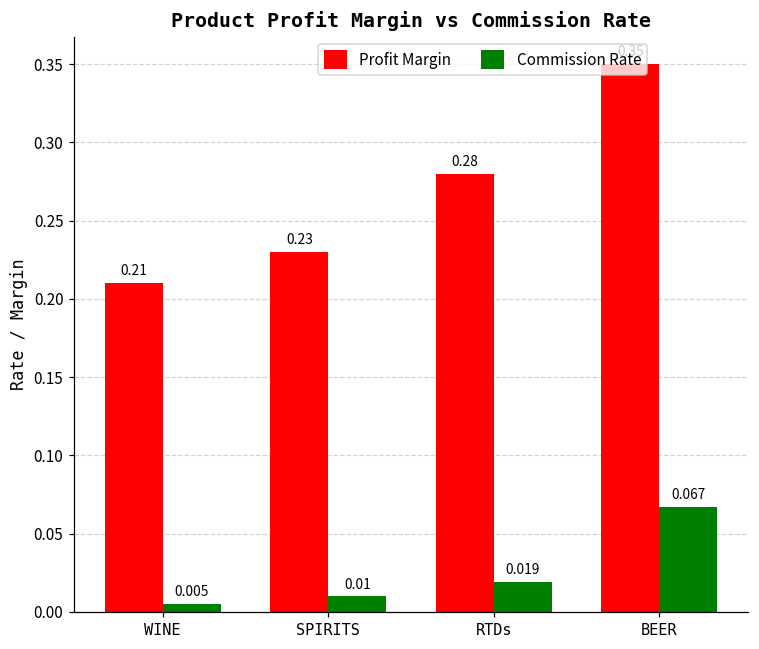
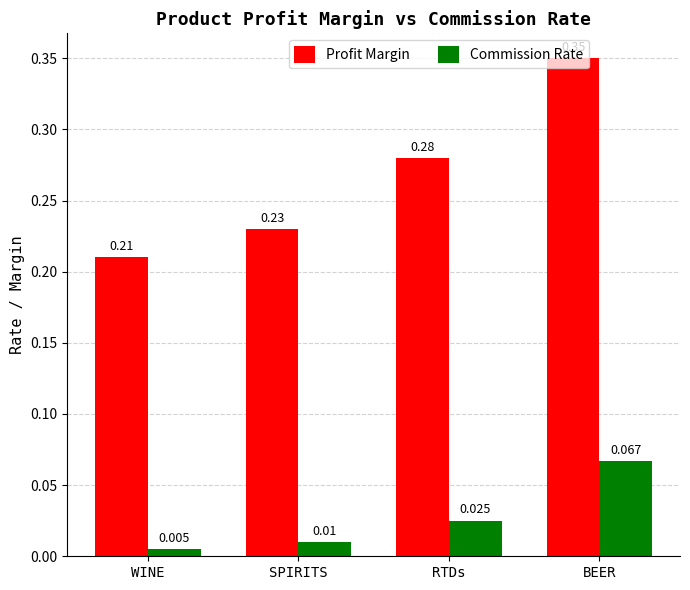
  {
    "Profit Margin": {
      "WINE": 0.21,
      "SPIRITS": 0.23,
      "RTDs": 0.28
    },
    "Commission Rate": {
      "WINE": 0.005,
      "SPIRITS": 0.01,
-     "RTDs": 0.019,
+     "RTDs": 0.025,
      "BEER": 0.067
    }
  }
